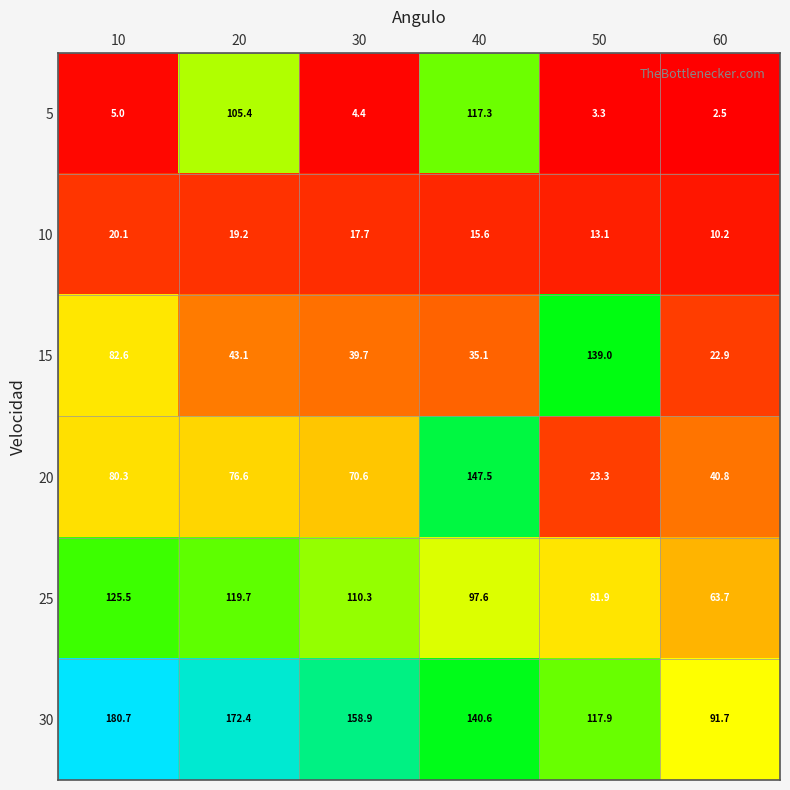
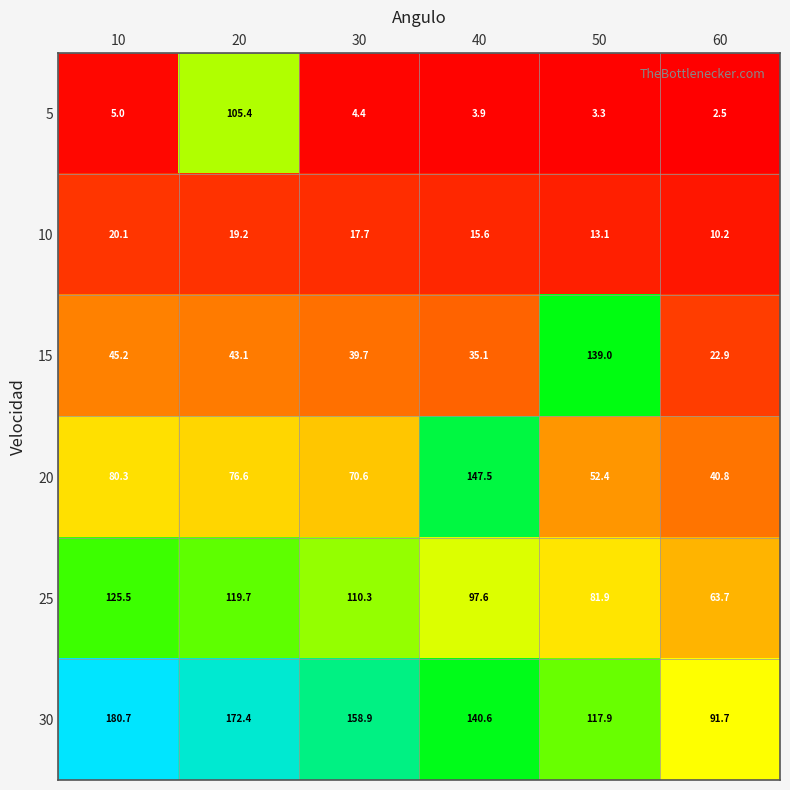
  {
    "5": {
      "10": 5.0,
      "20": 105.4,
      "30": 4.4,
-     "40": 117.3,
+     "40": 3.9,
      "50": 3.3
    },
    "10": {
      "10": 20.1,
      "20": 19.2,
      "30": 17.7,
      "40": 15.6,
      "50": 13.1,
      "60": 10.2
    },
    "15": {
-     "10": 82.6,
+     "10": 45.2,
      "20": 43.1,
      "30": 39.7,
      "40": 35.1,
      "50": 139.0,
      "60": 22.9
    },
    "20": {
      "10": 80.3,
      "20": 76.6,
      "30": 70.6,
      "40": 147.5,
-     "50": 23.3,
+     "50": 52.4,
      "60": 40.8
    },
    "25": {
      "10": 125.5,
      "20": 119.7,
      "30": 110.3,
      "40": 97.6,
      "50": 81.9,
      "60": 63.7
    },
    "30": {
      "10": 180.7,
      "20": 172.4,
      "30": 158.9,
      "40": 140.6,
      "50": 117.9,
      "60": 91.7
    }
  }
